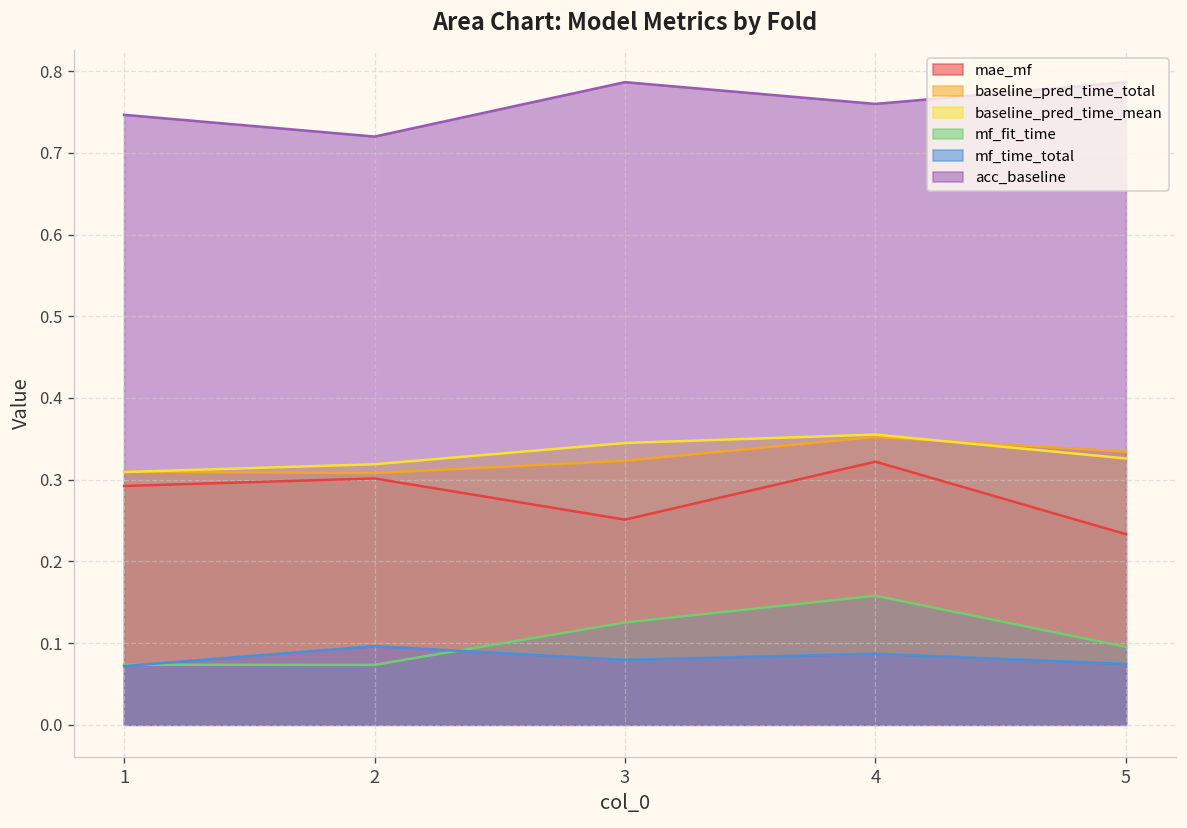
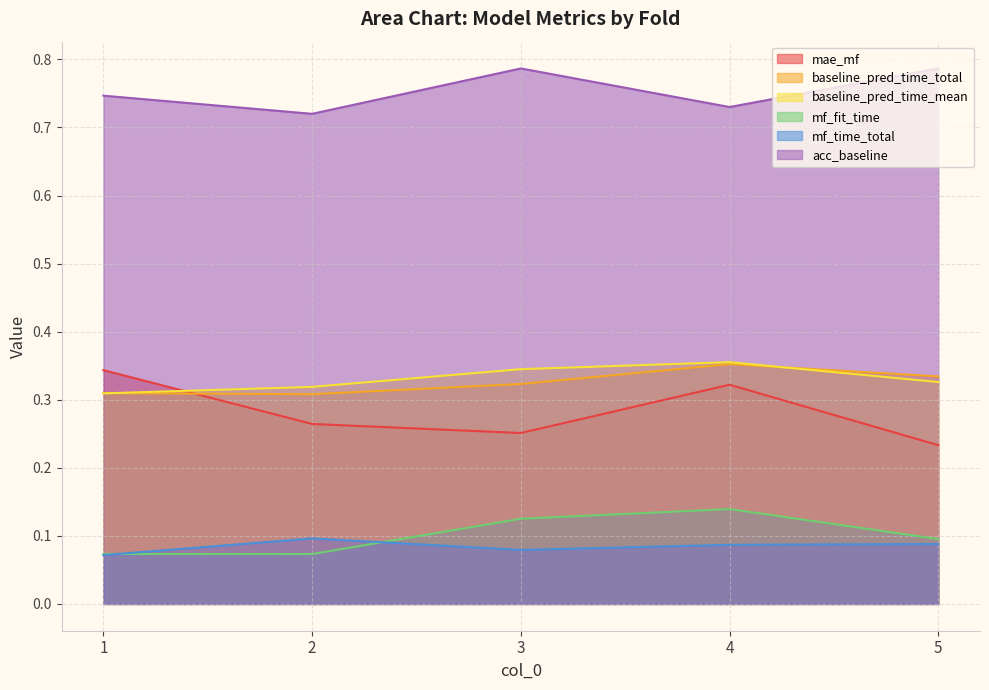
  {
    "mae_mf": {
-     "1": 0.29,
-     "2": 0.30,
+     "1": 0.34,
+     "2": 0.26,
      "3": 0.25,
      "4": 0.32,
      "5": 0.23
    },
    "mf_fit_time": {
      "2": 0.07,
      "3": 0.13,
-     "4": 0.16,
+     "4": 0.14,
      "5": 0.10
    },
    "mf_time_total": {
      "2": 0.10,
      "3": 0.08,
      "4": 0.09,
-     "5": 0.07
+     "5": 0.09
    },
    "acc_baseline": {
      "1": 0.75,
      "2": 0.72,
      "3": 0.79,
-     "4": 0.76
+     "4": 0.73
    }
  }
